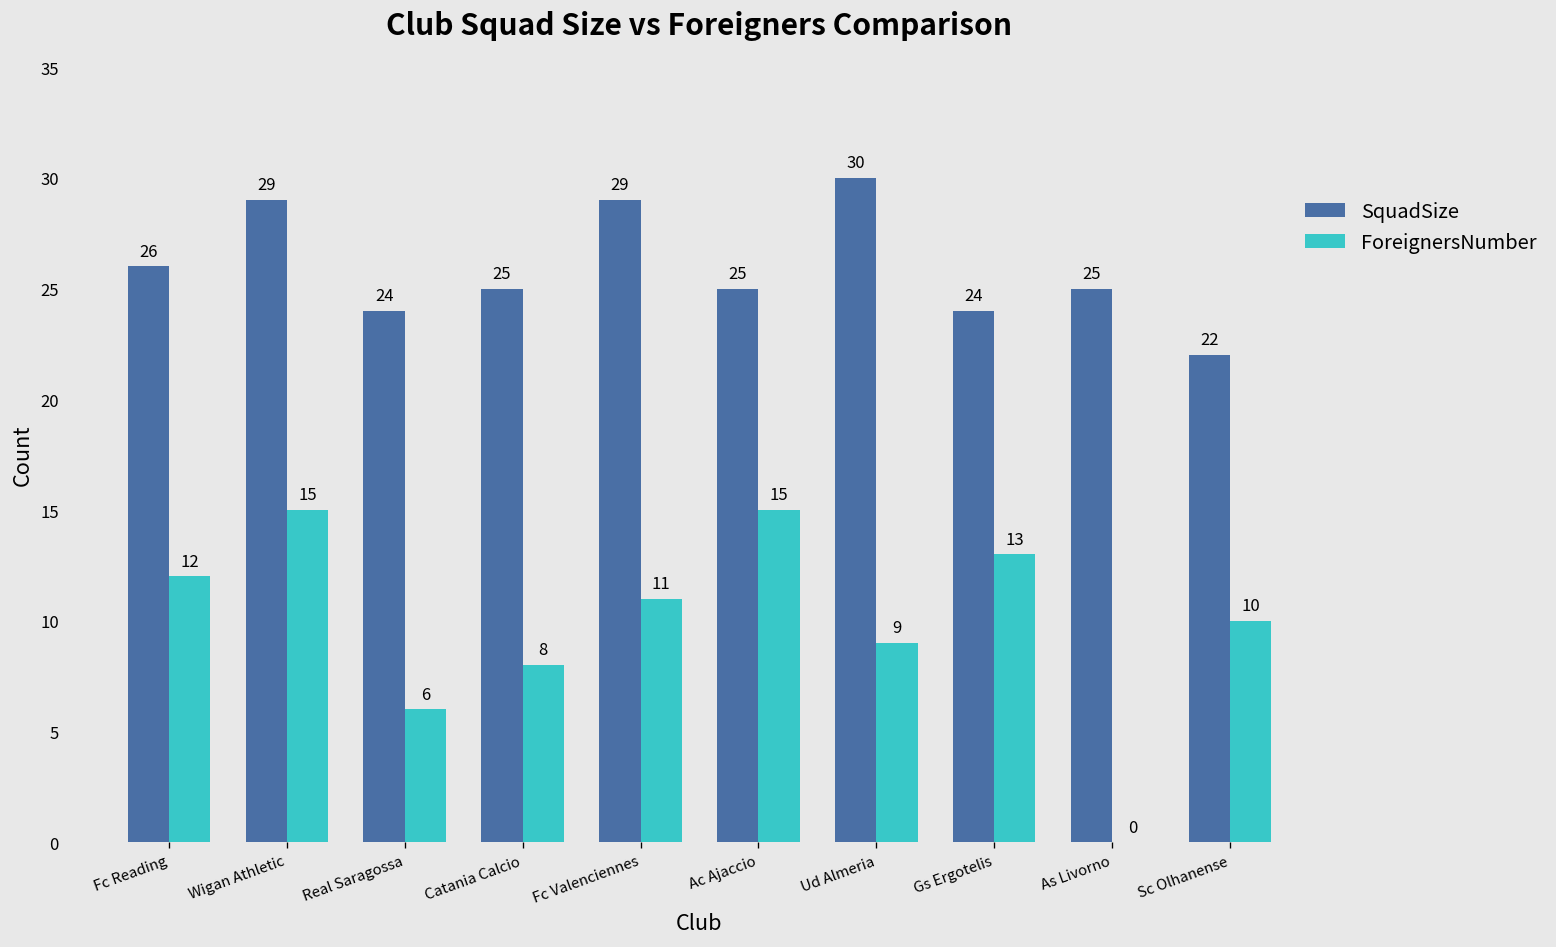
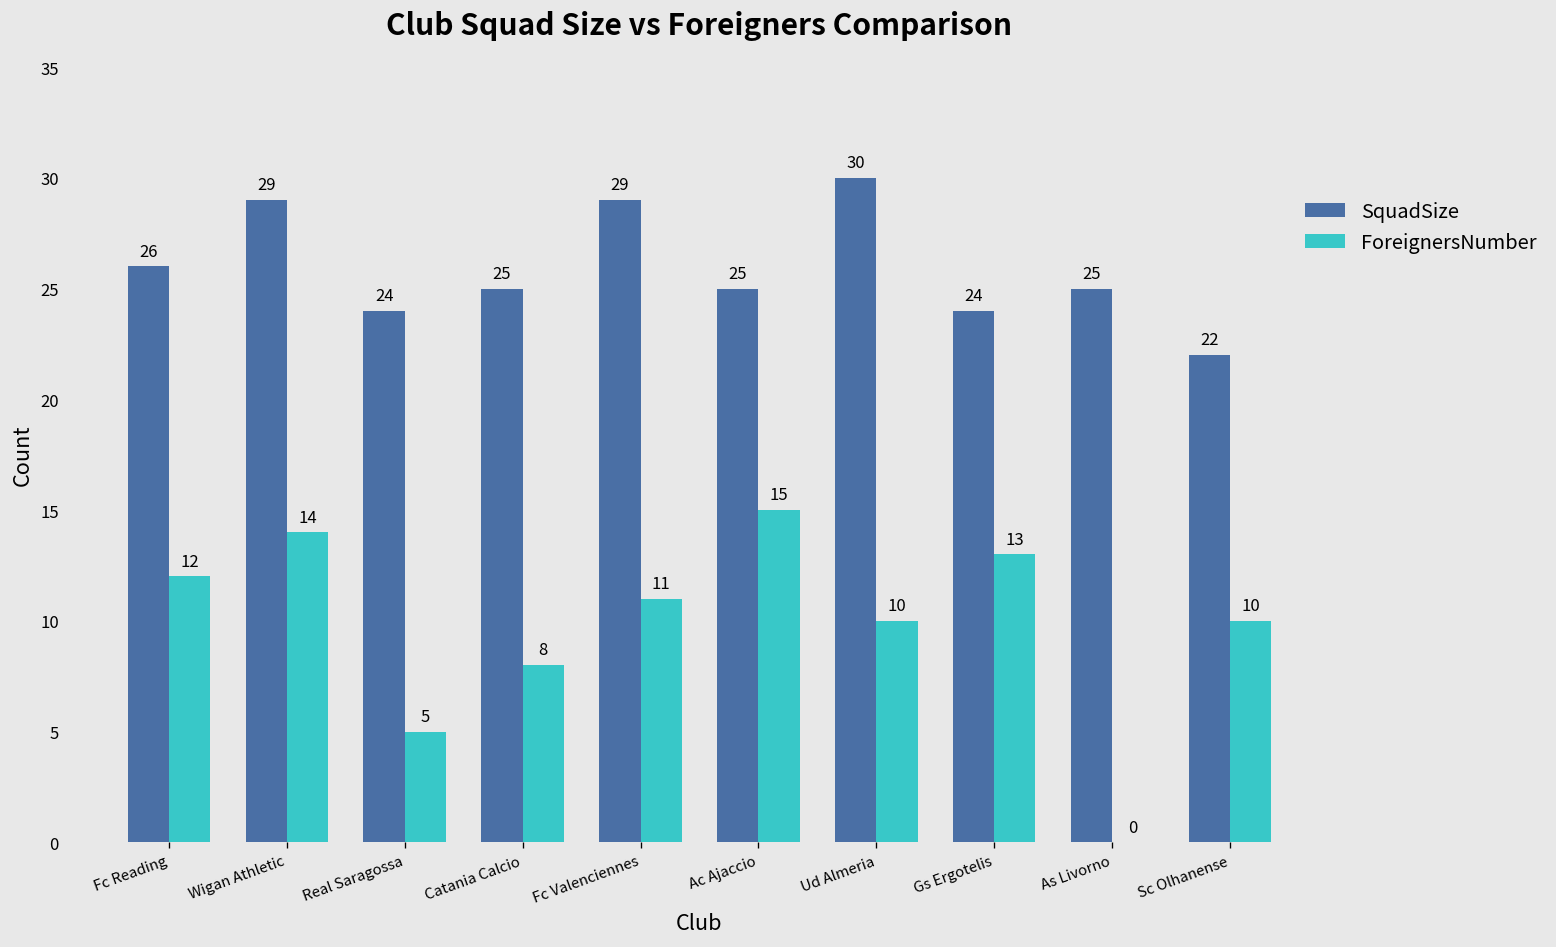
  {
    "SquadSize": {
      "Fc Reading": 26,
      "Wigan Athletic": 29,
      "Real Saragossa": 24,
      "Catania Calcio": 25,
      "Fc Valenciennes": 29,
      "Ac Ajaccio": 25,
      "Ud Almeria": 30,
      "Gs Ergotelis": 24,
      "As Livorno": 25,
      "Sc Olhanense": 22
    },
    "ForeignersNumber": {
      "Fc Reading": 12,
-     "Wigan Athletic": 15,
-     "Real Saragossa": 6,
+     "Wigan Athletic": 14,
+     "Real Saragossa": 5,
      "Catania Calcio": 8,
      "Fc Valenciennes": 11,
      "Ac Ajaccio": 15,
-     "Ud Almeria": 9,
+     "Ud Almeria": 10,
      "Gs Ergotelis": 13,
      "As Livorno": 0,
      "Sc Olhanense": 10
    }
  }
